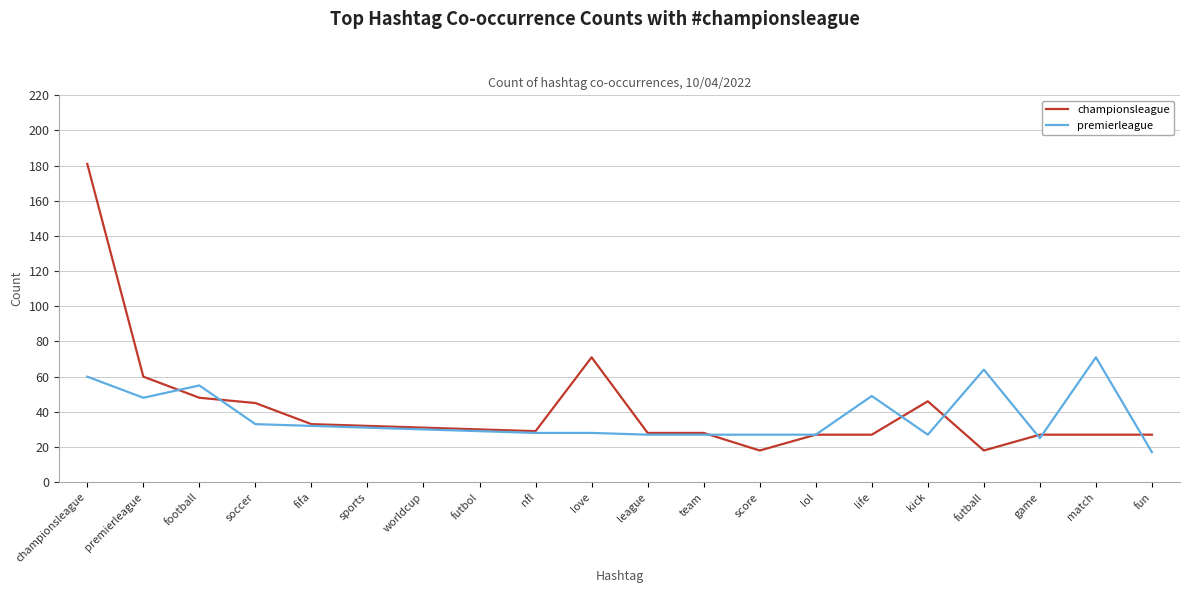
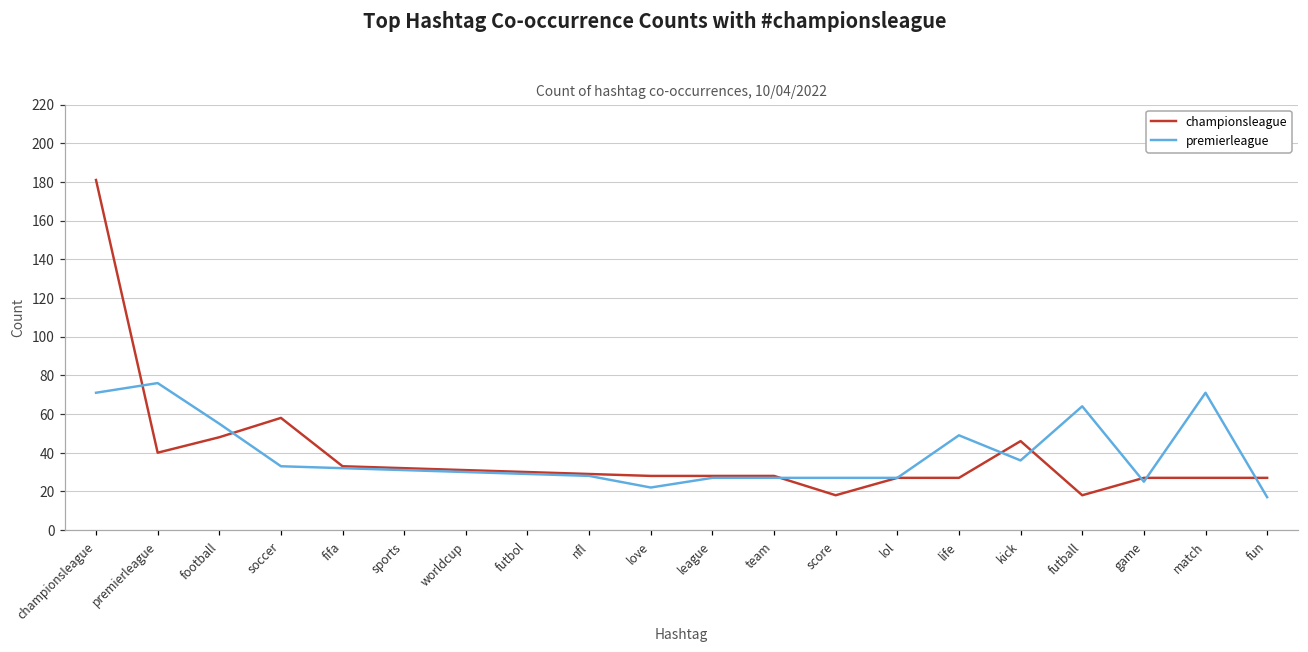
  {
    "championsleague": {
      "championsleague": 181,
-     "premierleague": 60,
+     "premierleague": 40,
      "football": 48,
-     "soccer": 45,
-     "love": 71,
+     "soccer": 58,
+     "love": 28,
      "score": 18,
      "life": 27,
      "kick": 46,
      "futball": 18,
      "game": 27,
      "match": 27,
      "fun": 27
    },
    "premierleague": {
-     "championsleague": 60,
-     "premierleague": 48,
+     "championsleague": 71,
+     "premierleague": 76,
      "football": 55,
      "soccer": 33,
-     "love": 28,
+     "love": 22,
      "score": 27,
      "life": 49,
-     "kick": 27,
+     "kick": 36,
      "futball": 64,
      "game": 25,
      "match": 71,
      "fun": 17
    }
  }
